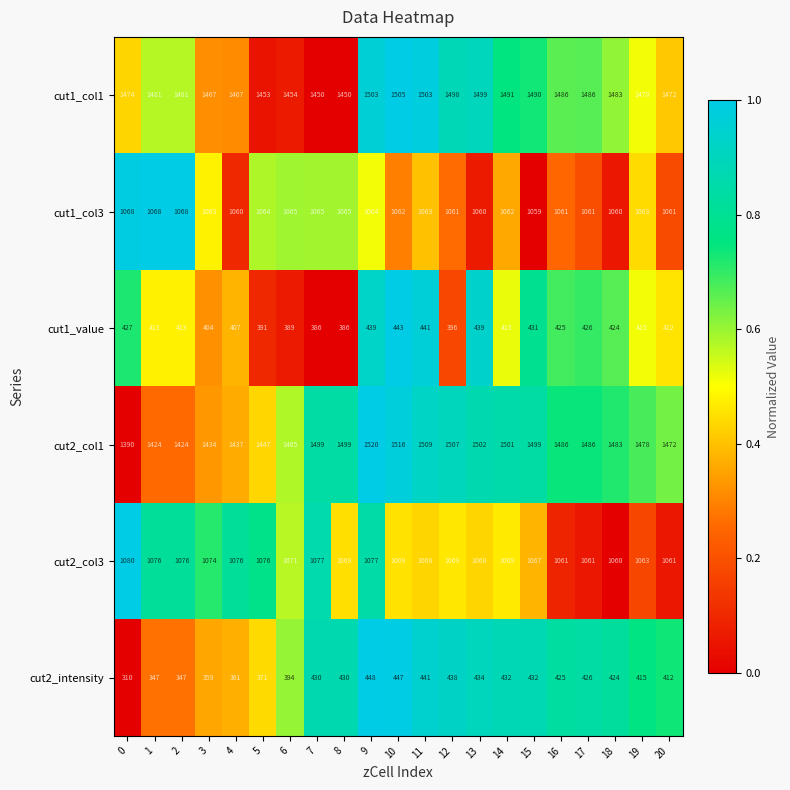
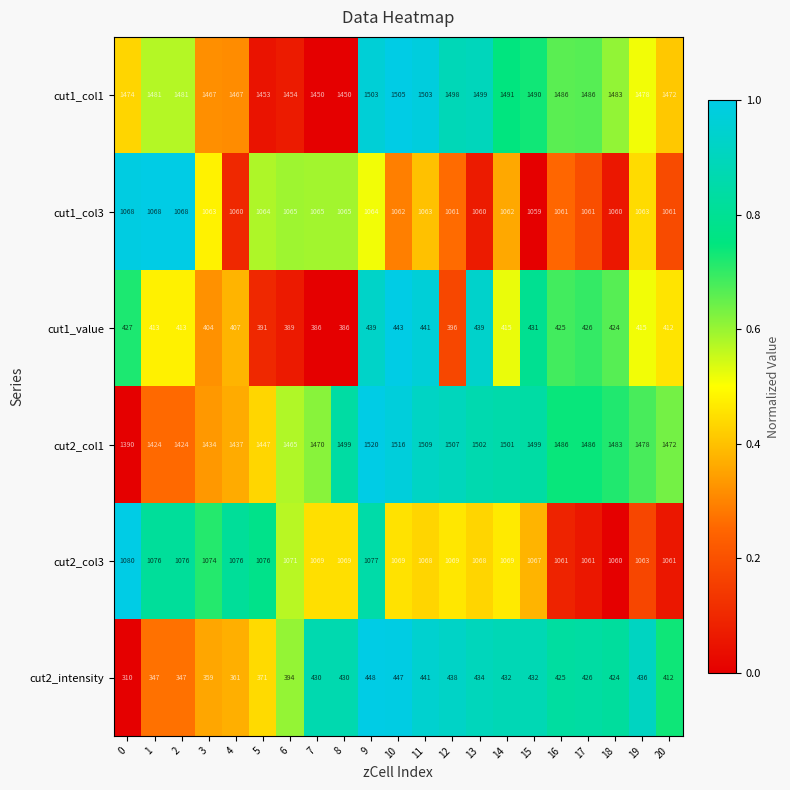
  {
    "cut1_col1": {
      "0": 1474,
      "1": 1481,
      "2": 1481,
      "3": 1467,
      "4": 1467,
      "5": 1453,
      "6": 1454,
      "7": 1450,
      "8": 1450,
      "9": 1503,
      "10": 1505,
      "11": 1503,
      "12": 1498,
      "13": 1499,
      "14": 1491,
      "15": 1490,
      "16": 1486,
      "17": 1486,
      "18": 1483,
      "19": 1478,
      "20": 1472
    },
    "cut1_col3": {
      "0": 1068,
      "1": 1068,
      "2": 1068,
      "3": 1063,
      "4": 1060,
      "5": 1064,
      "6": 1065,
      "7": 1065,
      "8": 1065,
      "9": 1064,
      "10": 1062,
      "11": 1063,
      "12": 1061,
      "13": 1060,
      "14": 1062,
      "15": 1059,
      "16": 1061,
      "17": 1061,
      "18": 1060,
      "19": 1063,
      "20": 1061
    },
    "cut1_value": {
      "0": 427,
      "1": 413,
      "2": 413,
      "3": 404,
      "4": 407,
      "5": 391,
      "6": 389,
      "7": 386,
      "8": 386,
      "9": 439,
      "10": 443,
      "11": 441,
      "12": 396,
      "13": 439,
      "14": 415,
      "15": 431,
      "16": 425,
      "17": 426,
      "18": 424,
      "19": 415,
      "20": 412
    },
    "cut2_col1": {
      "0": 1390,
      "1": 1424,
      "2": 1424,
      "3": 1434,
      "4": 1437,
      "5": 1447,
      "6": 1465,
-     "7": 1499,
+     "7": 1470,
      "8": 1499,
      "9": 1520,
      "10": 1516,
      "11": 1509,
      "12": 1507,
      "13": 1502,
      "14": 1501,
      "15": 1499,
      "16": 1486,
      "17": 1486,
      "18": 1483,
      "19": 1478,
      "20": 1472
    },
    "cut2_col3": {
      "0": 1080,
      "1": 1076,
      "2": 1076,
      "3": 1074,
      "4": 1076,
      "5": 1076,
      "6": 1071,
-     "7": 1077,
+     "7": 1069,
      "8": 1069,
      "9": 1077,
      "10": 1069,
      "11": 1068,
      "12": 1069,
      "13": 1068,
      "14": 1069,
      "15": 1067,
      "16": 1061,
      "17": 1061,
      "18": 1060,
      "19": 1063,
      "20": 1061
    },
    "cut2_intensity": {
      "0": 310,
      "1": 347,
      "2": 347,
      "3": 359,
      "4": 361,
      "5": 371,
      "6": 394,
      "7": 430,
      "8": 430,
      "9": 448,
      "10": 447,
      "11": 441,
      "12": 438,
      "13": 434,
      "14": 432,
      "15": 432,
      "16": 425,
      "17": 426,
      "18": 424,
-     "19": 415,
+     "19": 436,
      "20": 412
    }
  }
